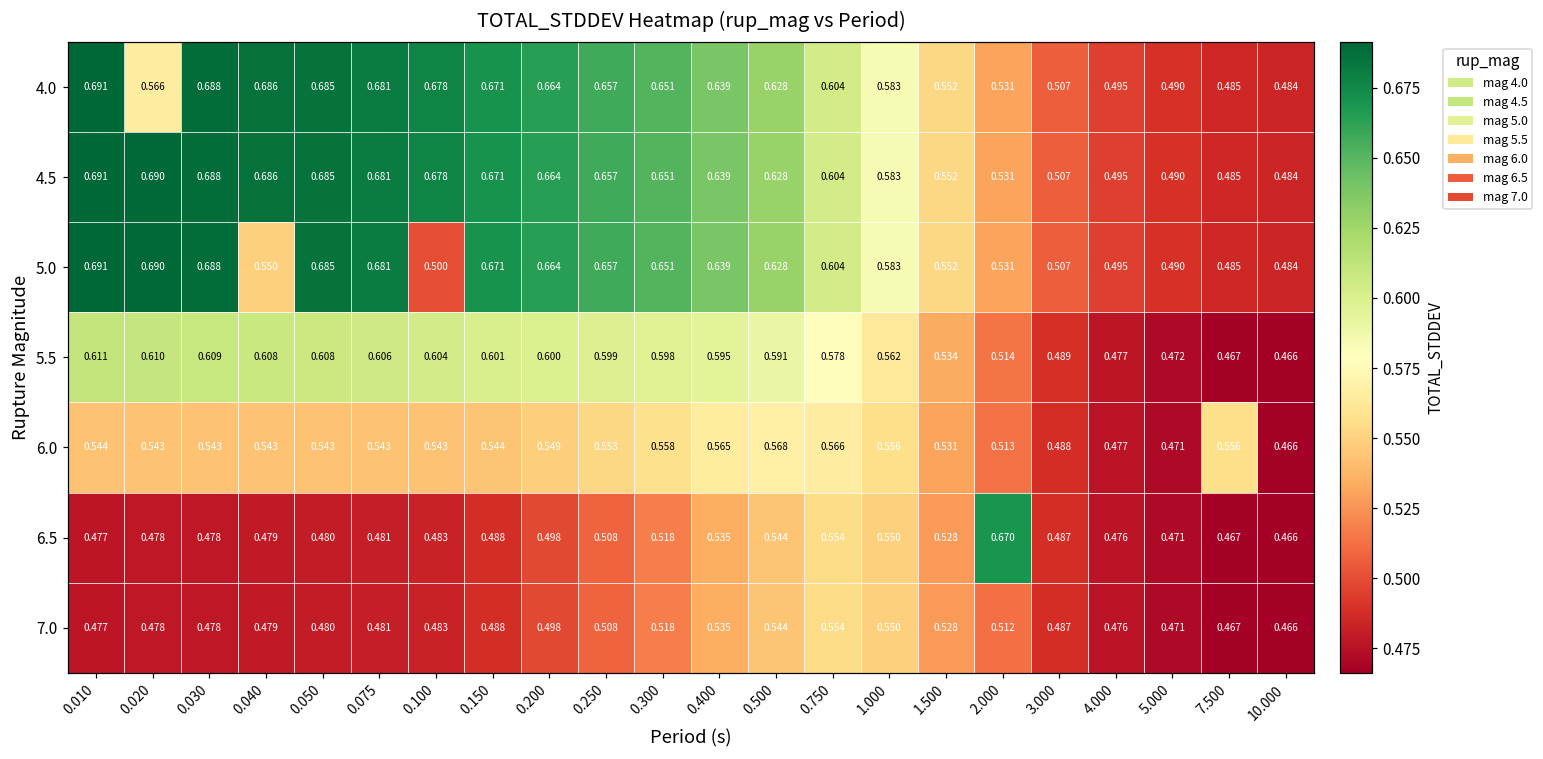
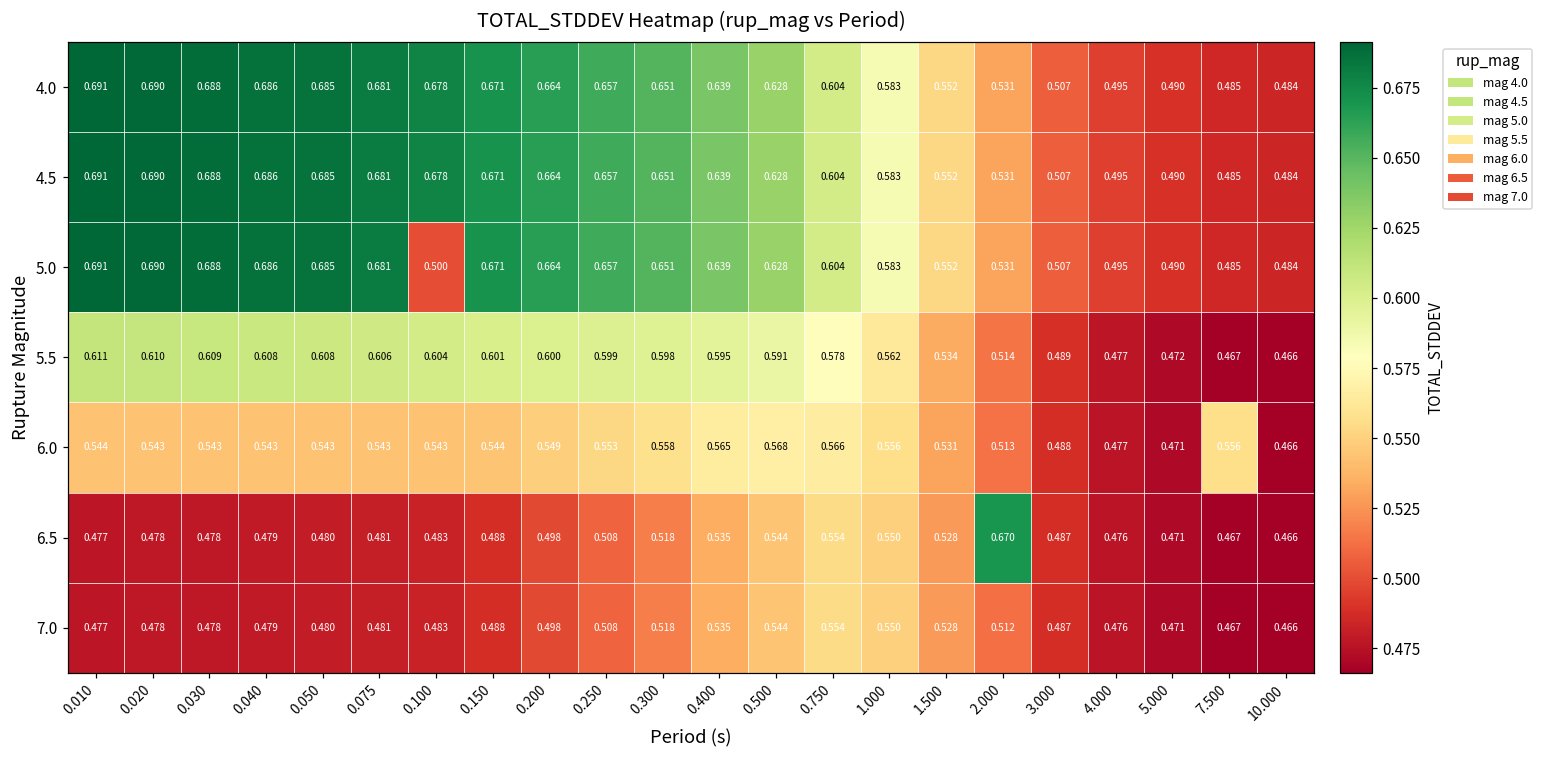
  {
    "4.0": {
      "0.010": 0.691,
-     "0.020": 0.566,
+     "0.020": 0.690,
      "0.030": 0.688,
      "0.040": 0.686,
      "0.050": 0.685,
      "0.075": 0.681,
      "0.100": 0.678,
      "0.150": 0.671,
      "0.200": 0.664,
      "0.250": 0.657,
      "0.300": 0.651,
      "0.400": 0.639,
      "0.500": 0.628,
      "0.750": 0.604,
      "1.000": 0.583,
      "1.500": 0.552,
      "2.000": 0.531,
      "3.000": 0.507,
      "4.000": 0.495,
      "5.000": 0.490,
      "7.500": 0.485,
      "10.000": 0.484
    },
    "4.5": {
      "0.010": 0.691,
      "0.020": 0.690,
      "0.030": 0.688,
      "0.040": 0.686,
      "0.050": 0.685,
      "0.075": 0.681,
      "0.100": 0.678,
      "0.150": 0.671,
      "0.200": 0.664,
      "0.250": 0.657,
      "0.300": 0.651,
      "0.400": 0.639,
      "0.500": 0.628,
      "0.750": 0.604,
      "1.000": 0.583,
      "1.500": 0.552,
      "2.000": 0.531,
      "3.000": 0.507,
      "4.000": 0.495,
      "5.000": 0.490,
      "7.500": 0.485,
      "10.000": 0.484
    },
    "5.0": {
      "0.010": 0.691,
      "0.020": 0.690,
      "0.030": 0.688,
-     "0.040": 0.550,
+     "0.040": 0.686,
      "0.050": 0.685,
      "0.075": 0.681,
      "0.100": 0.500,
      "0.150": 0.671,
      "0.200": 0.664,
      "0.250": 0.657,
      "0.300": 0.651,
      "0.400": 0.639,
      "0.500": 0.628,
      "0.750": 0.604,
      "1.000": 0.583,
      "1.500": 0.552,
      "2.000": 0.531,
      "3.000": 0.507,
      "4.000": 0.495,
      "5.000": 0.490,
      "7.500": 0.485,
      "10.000": 0.484
    },
    "5.5": {
      "0.010": 0.611,
      "0.020": 0.610,
      "0.030": 0.609,
      "0.040": 0.608,
      "0.050": 0.608,
      "0.075": 0.606,
      "0.100": 0.604,
      "0.150": 0.601,
      "0.200": 0.600,
      "0.250": 0.599,
      "0.300": 0.598,
      "0.400": 0.595,
      "0.500": 0.591,
      "0.750": 0.578,
      "1.000": 0.562,
      "1.500": 0.534,
      "2.000": 0.514,
      "3.000": 0.489,
      "4.000": 0.477,
      "5.000": 0.472,
      "7.500": 0.467,
      "10.000": 0.466
    },
    "6.0": {
      "0.010": 0.544,
      "0.020": 0.543,
      "0.030": 0.543,
      "0.040": 0.543,
      "0.050": 0.543,
      "0.075": 0.543,
      "0.100": 0.543,
      "0.150": 0.544,
      "0.200": 0.549,
      "0.250": 0.553,
      "0.300": 0.558,
      "0.400": 0.565,
      "0.500": 0.568,
      "0.750": 0.566,
      "1.000": 0.556,
      "1.500": 0.531,
      "2.000": 0.513,
      "3.000": 0.488,
      "4.000": 0.477,
      "5.000": 0.471,
      "7.500": 0.556,
      "10.000": 0.466
    },
    "6.5": {
      "0.010": 0.477,
      "0.020": 0.478,
      "0.030": 0.478,
      "0.040": 0.479,
      "0.050": 0.480,
      "0.075": 0.481,
      "0.100": 0.483,
      "0.150": 0.488,
      "0.200": 0.498,
      "0.250": 0.508,
      "0.300": 0.518,
      "0.400": 0.535,
      "0.500": 0.544,
      "0.750": 0.554,
      "1.000": 0.550,
      "1.500": 0.528,
      "2.000": 0.670,
      "3.000": 0.487,
      "4.000": 0.476,
      "5.000": 0.471,
      "7.500": 0.467,
      "10.000": 0.466
    },
    "7.0": {
      "0.010": 0.477,
      "0.020": 0.478,
      "0.030": 0.478,
      "0.040": 0.479,
      "0.050": 0.480,
      "0.075": 0.481,
      "0.100": 0.483,
      "0.150": 0.488,
      "0.200": 0.498,
      "0.250": 0.508,
      "0.300": 0.518,
      "0.400": 0.535,
      "0.500": 0.544,
      "0.750": 0.554,
      "1.000": 0.550,
      "1.500": 0.528,
      "2.000": 0.512,
      "3.000": 0.487,
      "4.000": 0.476,
      "5.000": 0.471,
      "7.500": 0.467,
      "10.000": 0.466
    }
  }
